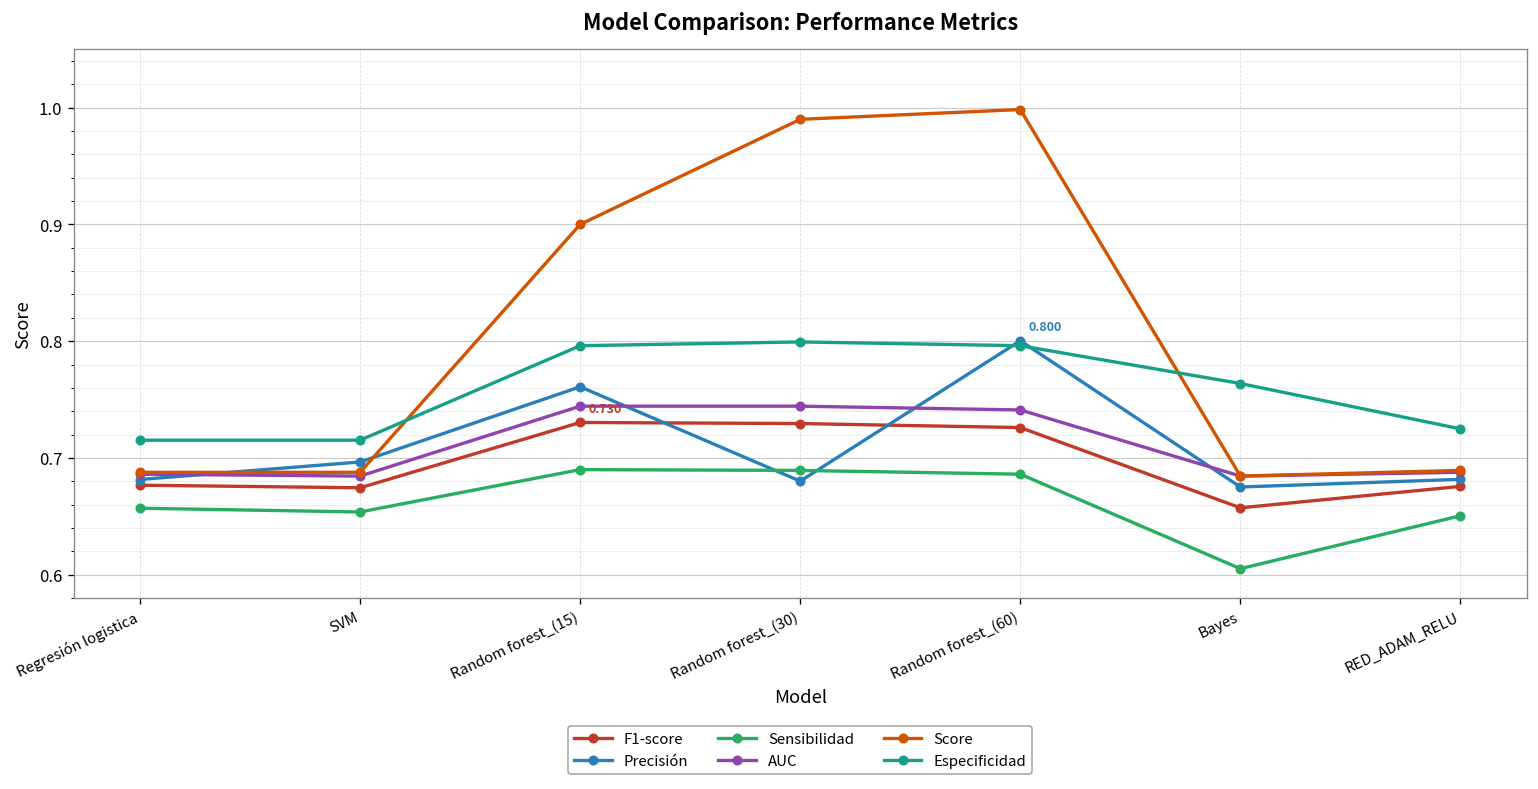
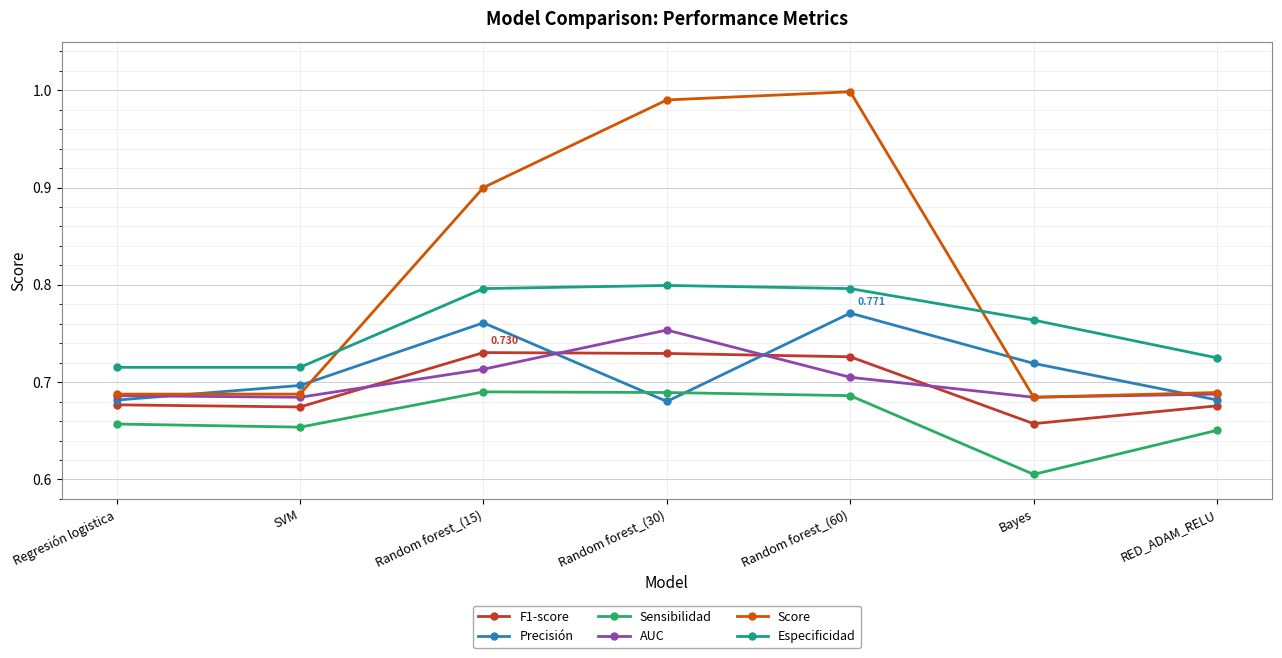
  {
    "Precisión": {
-     "Random forest_(60)": 0.800,
-     "Bayes": 0.68
+     "Random forest_(60)": 0.771,
+     "Bayes": 0.72
    },
    "AUC": {
      "SVM": 0.68,
-     "Random forest_(15)": 0.74,
-     "Random forest_(30)": 0.74,
-     "Random forest_(60)": 0.74
+     "Random forest_(15)": 0.71,
+     "Random forest_(30)": 0.75,
+     "Random forest_(60)": 0.70
    }
  }
